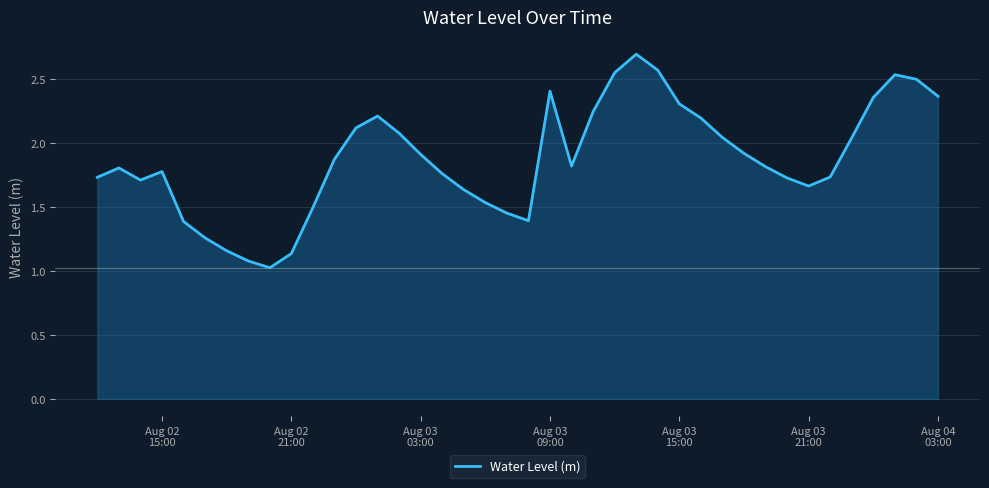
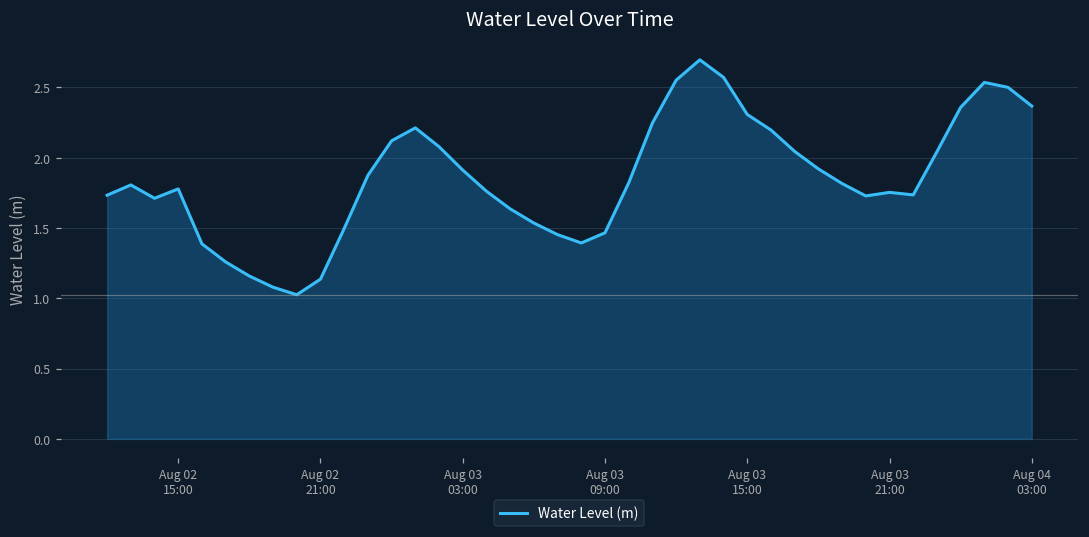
  {
    "Aug 02 15:00": 1.78,
    "Aug 02 21:00": 1.14,
    "Aug 03 03:00": 1.91,
-   "Aug 03 09:00": 2.41,
+   "Aug 03 09:00": 1.47,
    "Aug 03 15:00": 2.31,
-   "Aug 03 21:00": 1.66,
+   "Aug 03 21:00": 1.75,
    "Aug 04 03:00": 2.37
  }
